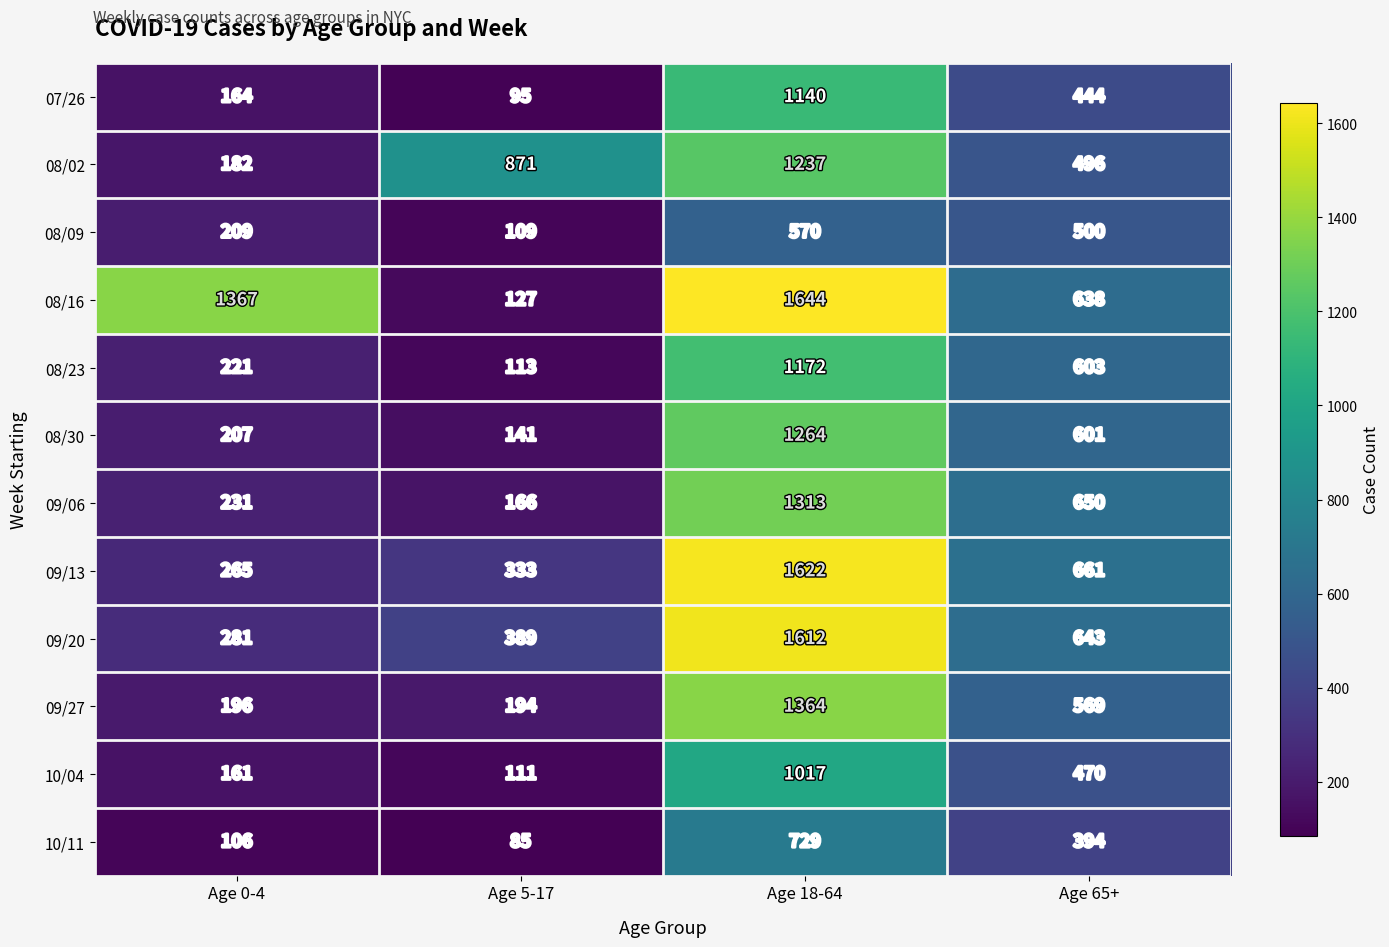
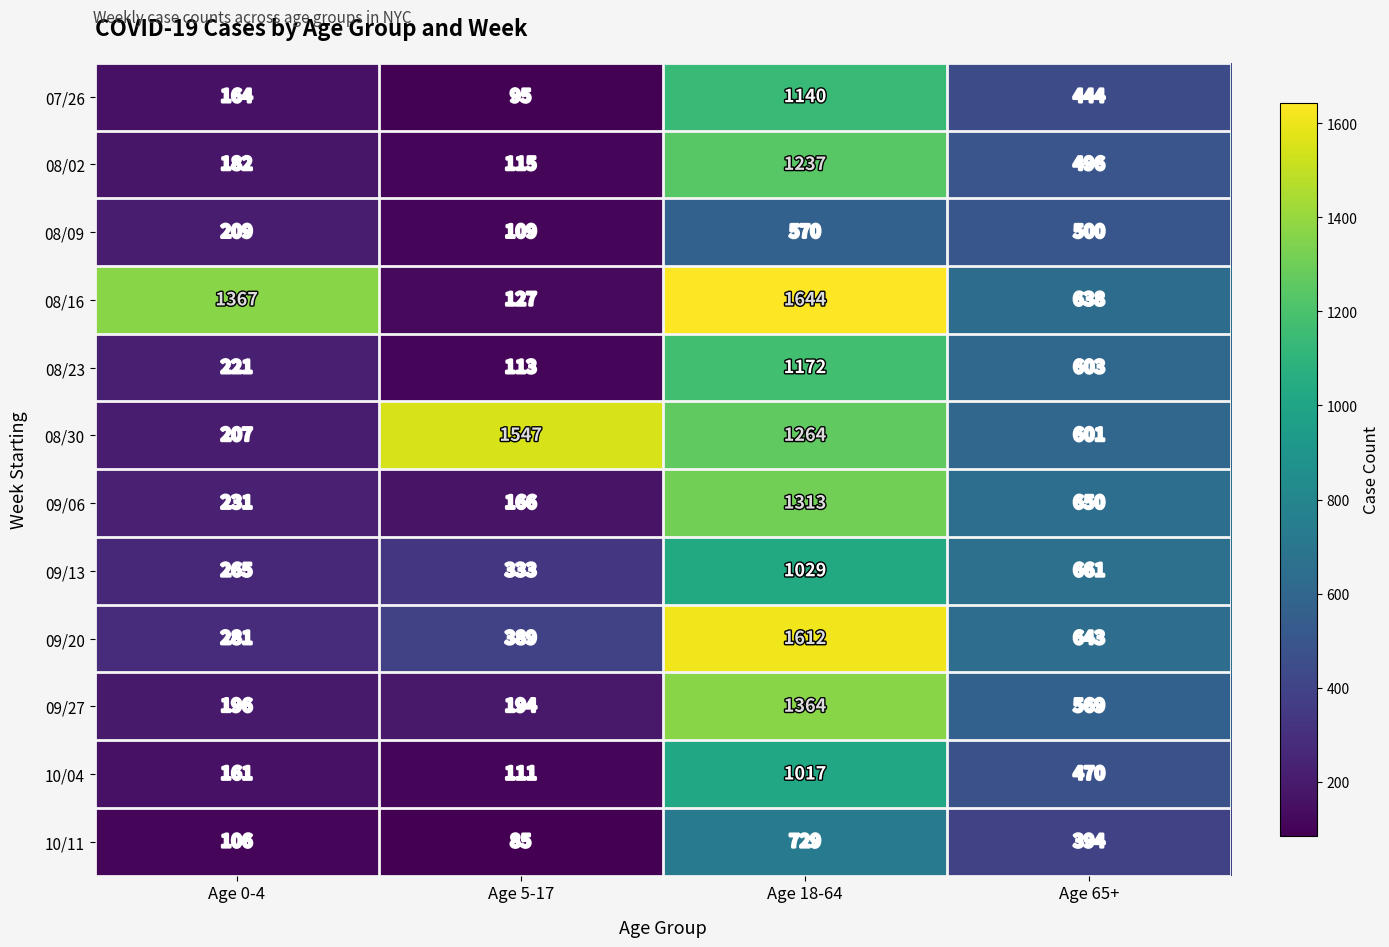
  {
    "07/26": {
      "Age 0-4": 164,
      "Age 18-64": 1140,
      "Age 65+": 444
    },
    "08/02": {
-     "Age 5-17": 871,
+     "Age 5-17": 115,
      "Age 18-64": 1237
    },
    "08/16": {
      "Age 0-4": 1367,
      "Age 5-17": 127,
      "Age 18-64": 1644
    },
    "08/23": {
      "Age 0-4": 221,
      "Age 5-17": 113,
      "Age 18-64": 1172
    },
    "08/30": {
-     "Age 5-17": 141,
+     "Age 5-17": 1547,
      "Age 18-64": 1264
    },
    "09/06": {
      "Age 18-64": 1313
    },
    "09/13": {
-     "Age 18-64": 1622
+     "Age 18-64": 1029
    },
    "09/20": {
      "Age 18-64": 1612
    },
    "09/27": {
      "Age 18-64": 1364
    },
    "10/04": {
      "Age 5-17": 111,
      "Age 18-64": 1017
    },
    "10/11": {
      "Age 18-64": 729
    }
  }
